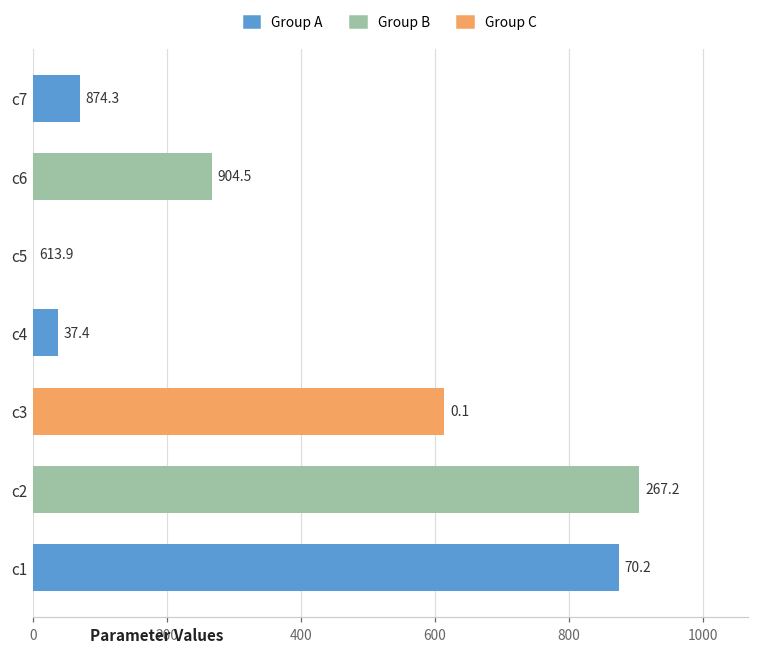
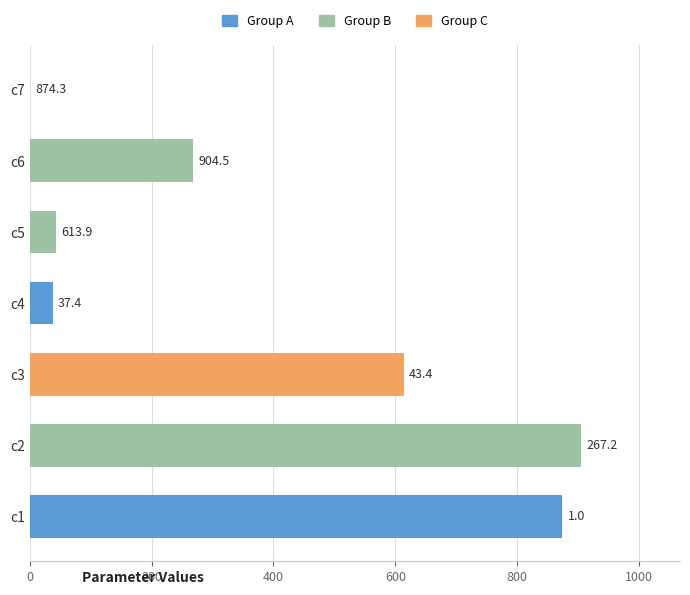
  {
-   "c7": 70.2,
-   "c5": 0.1,
+   "c7": 1.0,
+   "c5": 43.4,
    "c4": 37.4
  }
